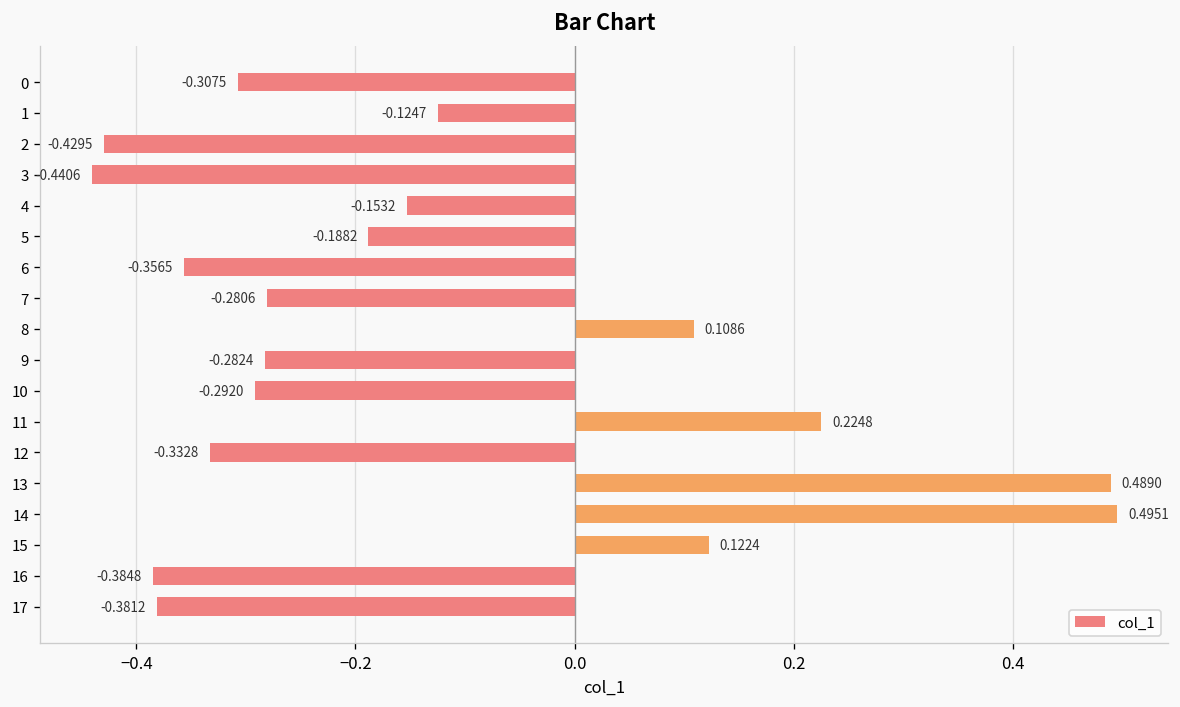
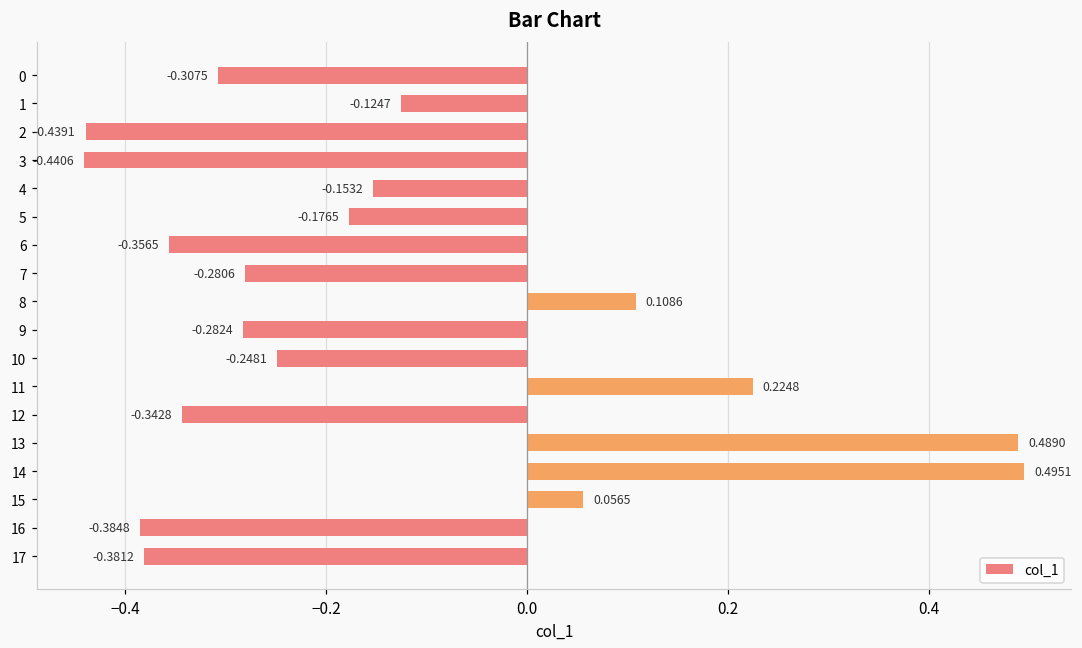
  {
    "0": -0.3075,
    "1": -0.1247,
-   "2": -0.4295,
+   "2": -0.4391,
    "3": -0.4406,
    "4": -0.1532,
-   "5": -0.1882,
+   "5": -0.1765,
    "6": -0.3565,
    "7": -0.2806,
    "8": 0.1086,
    "9": -0.2824,
-   "10": -0.2920,
+   "10": -0.2481,
    "11": 0.2248,
-   "12": -0.3328,
+   "12": -0.3428,
    "13": 0.4890,
    "14": 0.4951,
-   "15": 0.1224,
+   "15": 0.0565,
    "16": -0.3848,
    "17": -0.3812
  }
